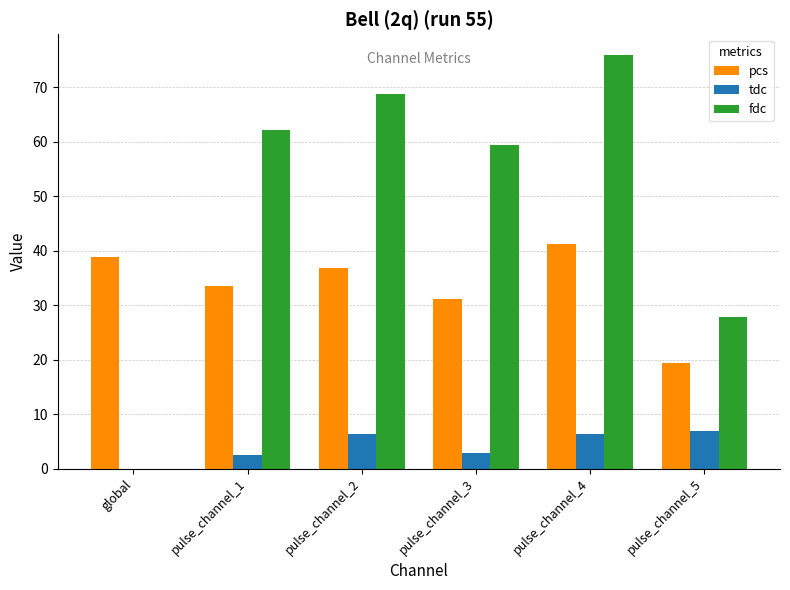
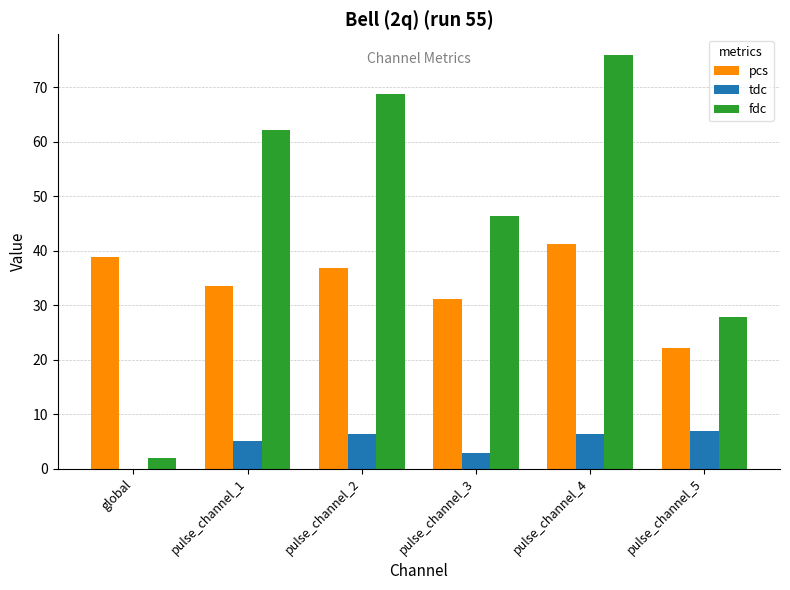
  {
    "pcs": {
      "global": 39,
      "pulse_channel_1": 34,
      "pulse_channel_2": 37,
      "pulse_channel_3": 31,
      "pulse_channel_4": 41,
-     "pulse_channel_5": 19
+     "pulse_channel_5": 22
    },
    "tdc": {
      "global": 0,
-     "pulse_channel_1": 2,
+     "pulse_channel_1": 5,
      "pulse_channel_2": 6,
      "pulse_channel_3": 3,
      "pulse_channel_4": 6,
      "pulse_channel_5": 7
    },
    "fdc": {
-     "global": 0,
+     "global": 2,
      "pulse_channel_1": 62,
      "pulse_channel_2": 69,
-     "pulse_channel_3": 59,
+     "pulse_channel_3": 46,
      "pulse_channel_4": 76,
      "pulse_channel_5": 28
    }
  }
